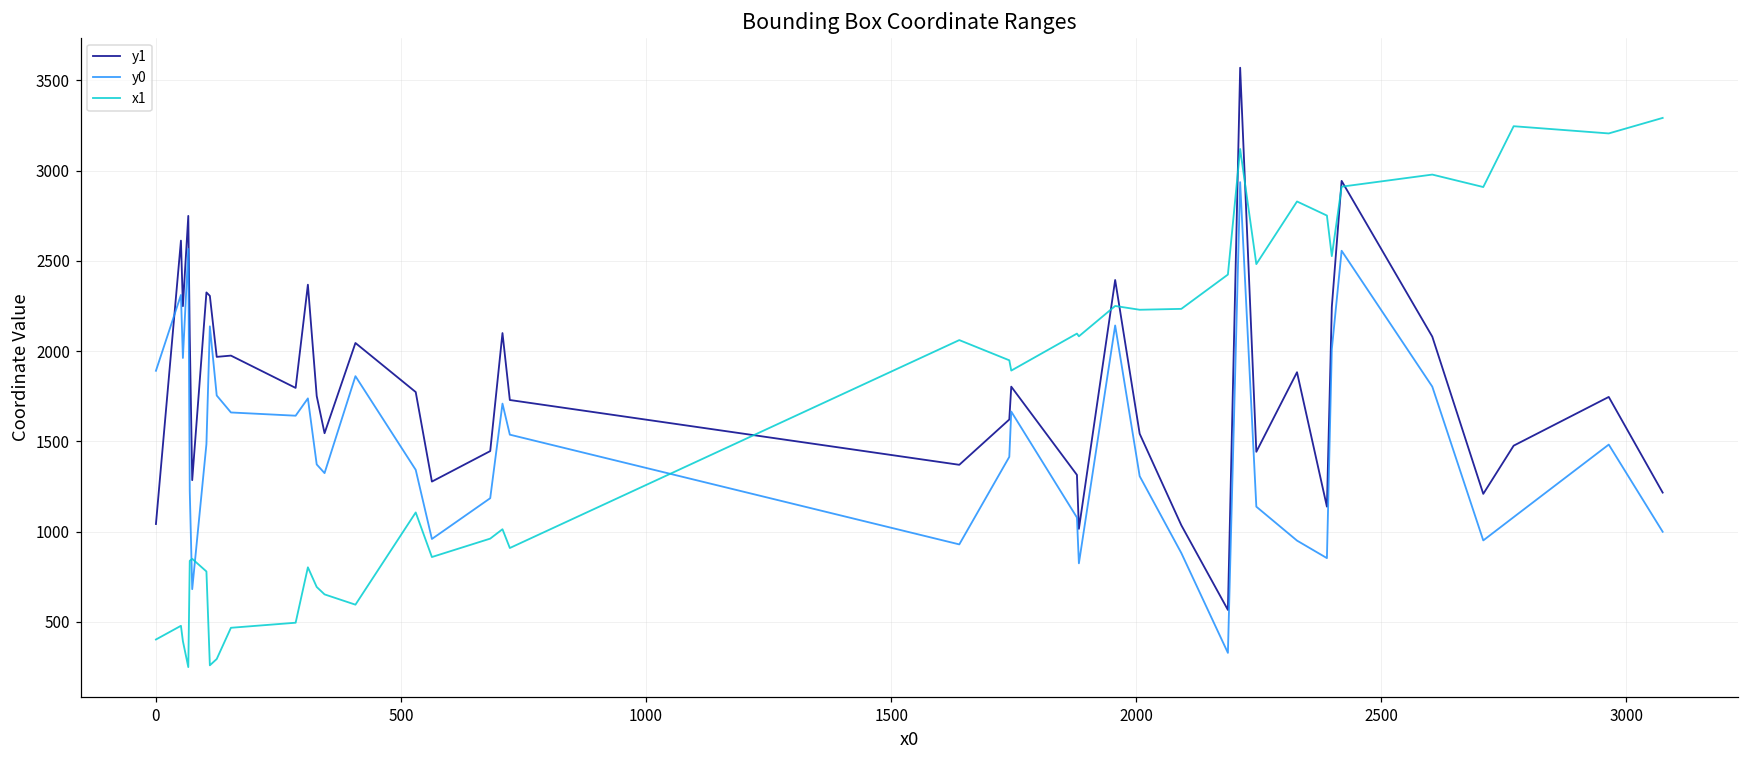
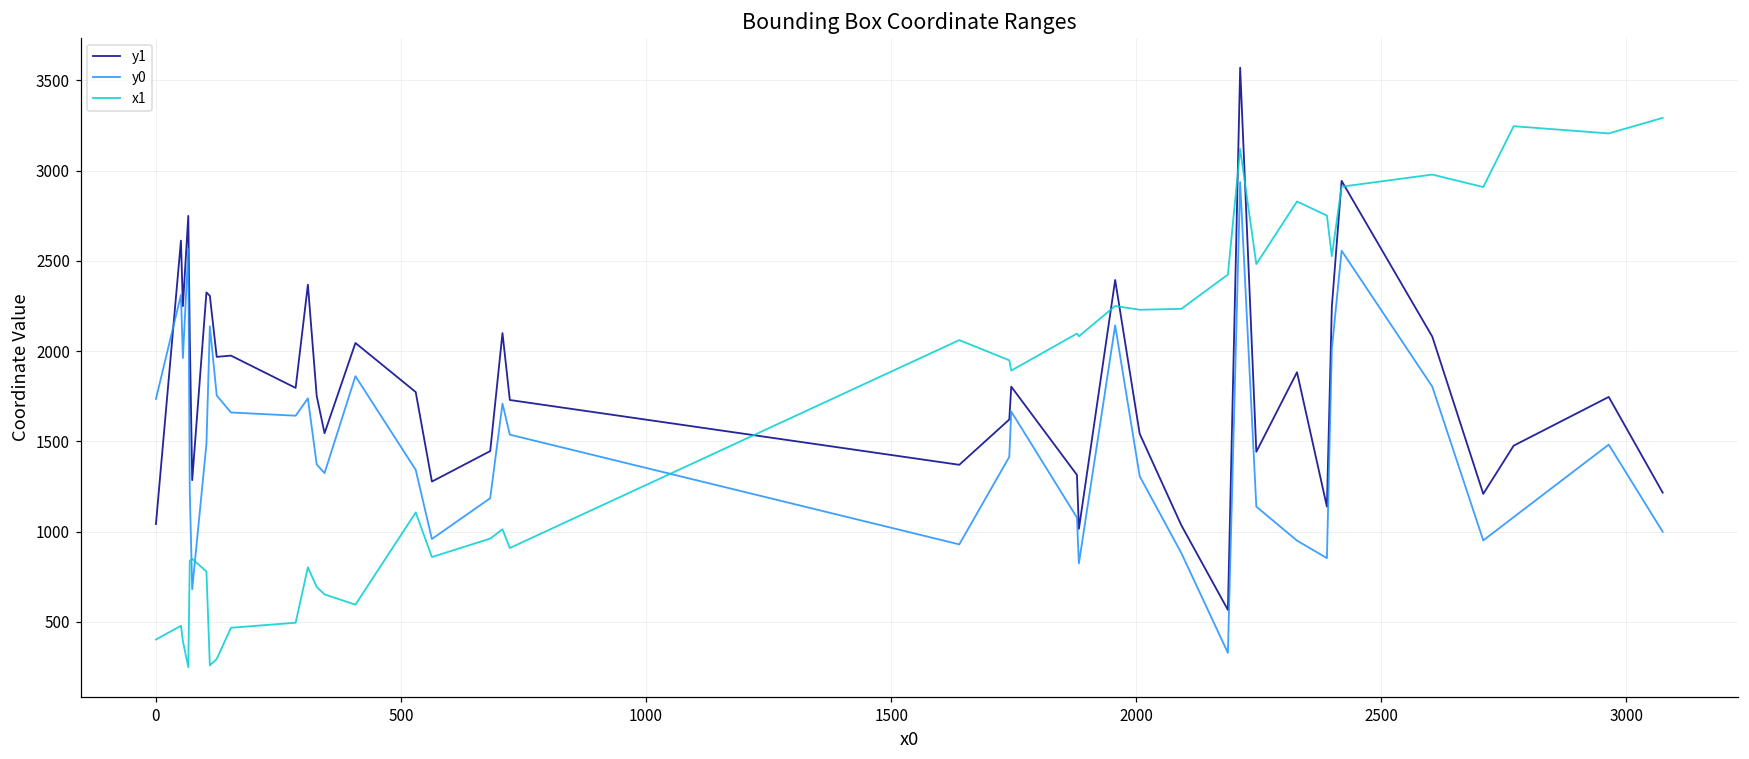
  {
    "y1": {
      "0": 1040
    },
    "y0": {
-     "0": 1890
+     "0": 1740
    },
    "x1": {
      "0": 400
    }
  }
